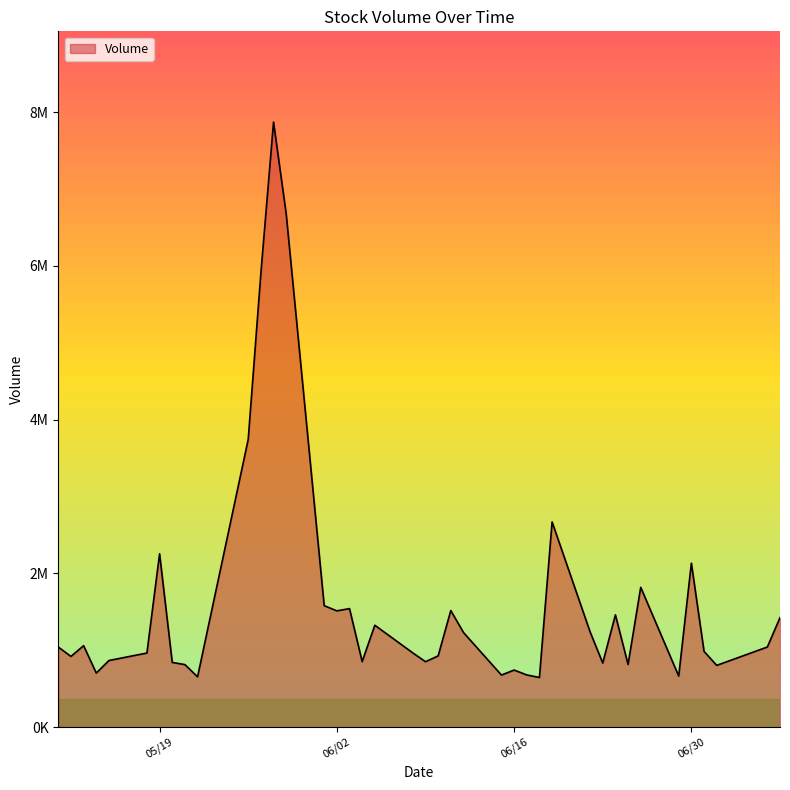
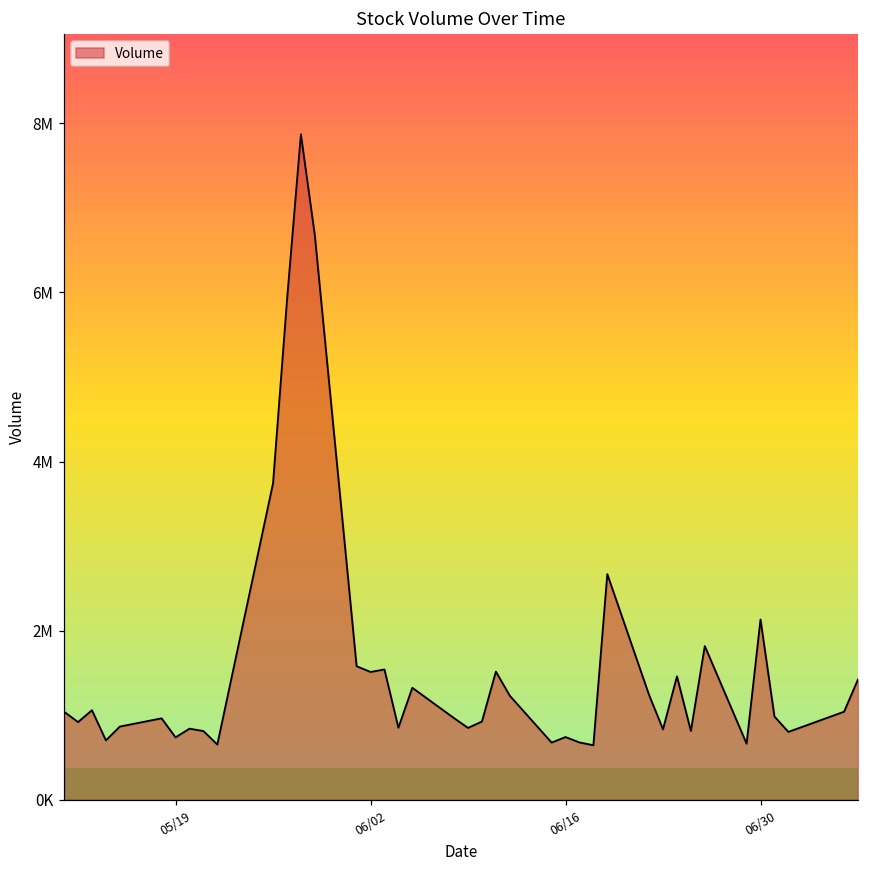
  {
-   "05/19": 2300000,
+   "05/19": 700000,
    "06/02": 1500000,
    "06/16": 700000,
    "06/30": 2100000
  }
